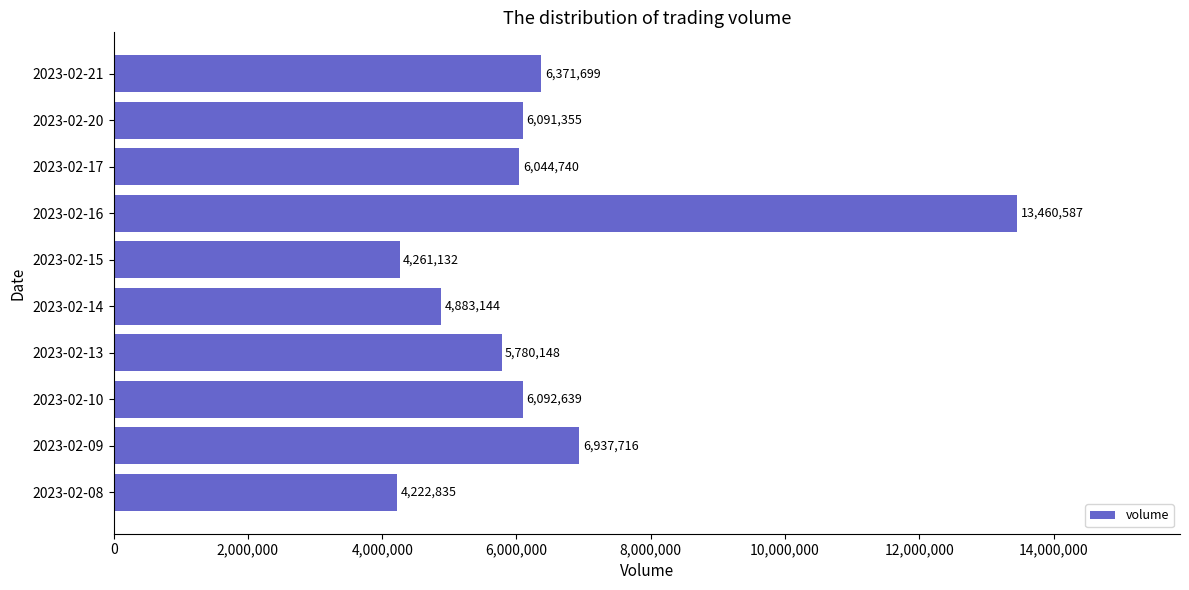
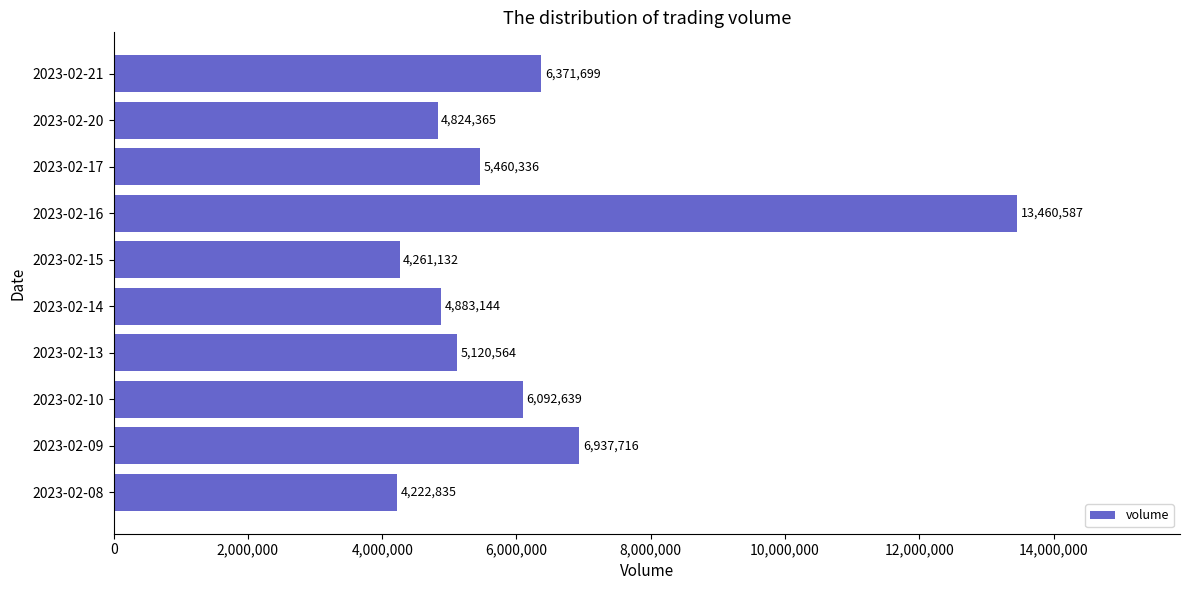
  {
    "2023-02-21": "6,371,699",
-   "2023-02-20": "6,091,355",
-   "2023-02-17": "6,044,740",
+   "2023-02-20": "4,824,365",
+   "2023-02-17": "5,460,336",
    "2023-02-16": "13,460,587",
    "2023-02-15": "4,261,132",
    "2023-02-14": "4,883,144",
-   "2023-02-13": "5,780,148",
+   "2023-02-13": "5,120,564",
    "2023-02-10": "6,092,639",
    "2023-02-09": "6,937,716",
    "2023-02-08": "4,222,835"
  }
